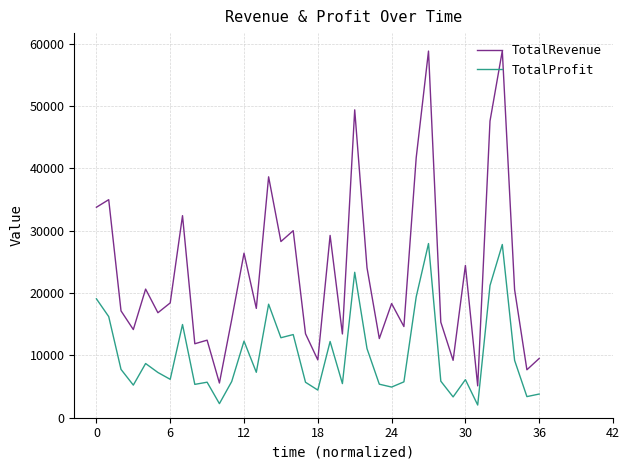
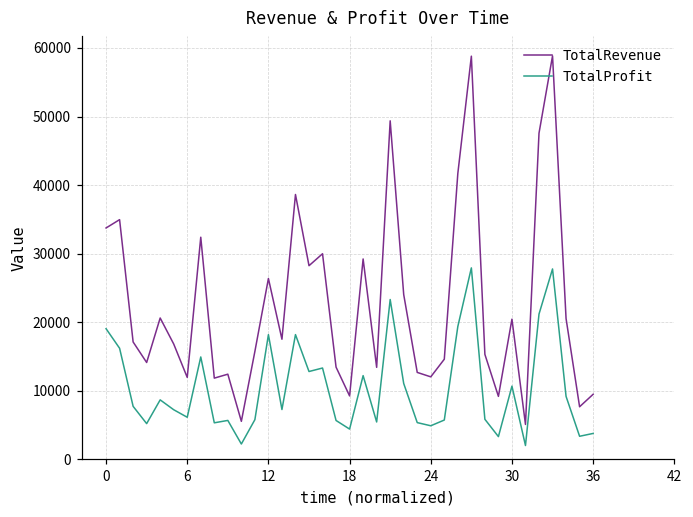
  {
    "TotalRevenue": {
      "0": 34000,
-     "6": 18000,
+     "6": 12000,
      "12": 26000,
      "18": 9000,
-     "24": 18000,
-     "30": 24000,
+     "24": 12000,
+     "30": 20000,
      "36": 10000
    },
    "TotalProfit": {
      "0": 19000,
      "6": 6000,
-     "12": 12000,
+     "12": 18000,
      "18": 4000,
      "24": 5000,
-     "30": 6000,
+     "30": 11000,
      "36": 4000
    }
  }
